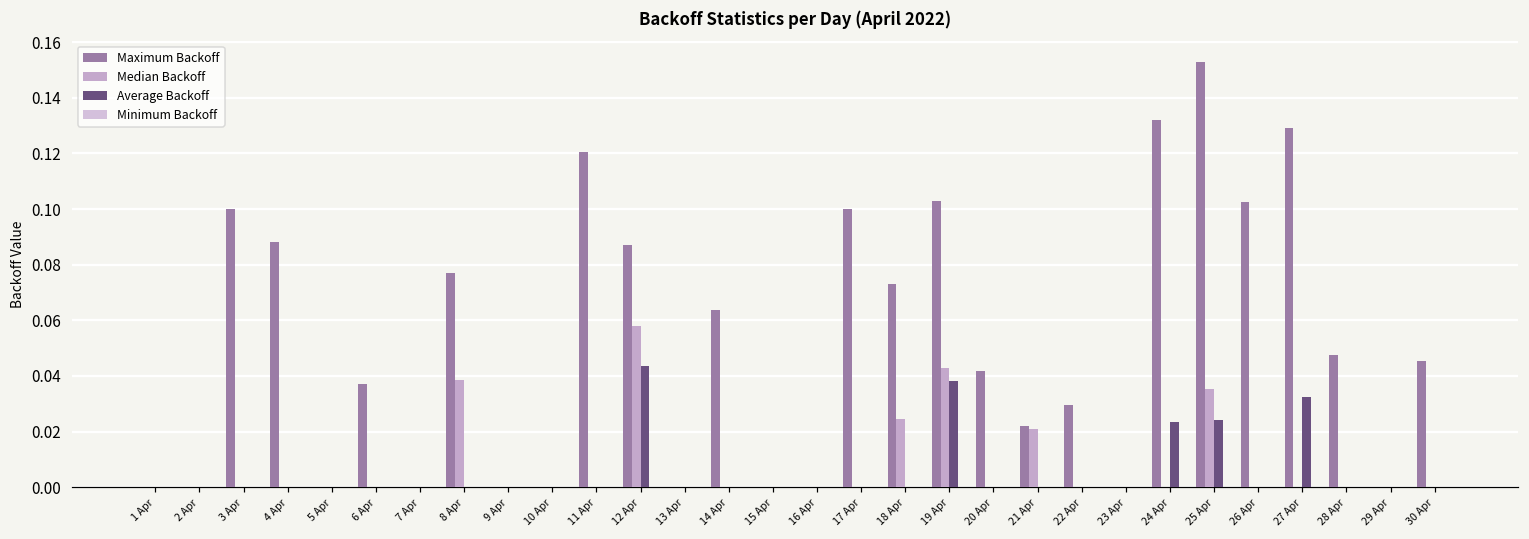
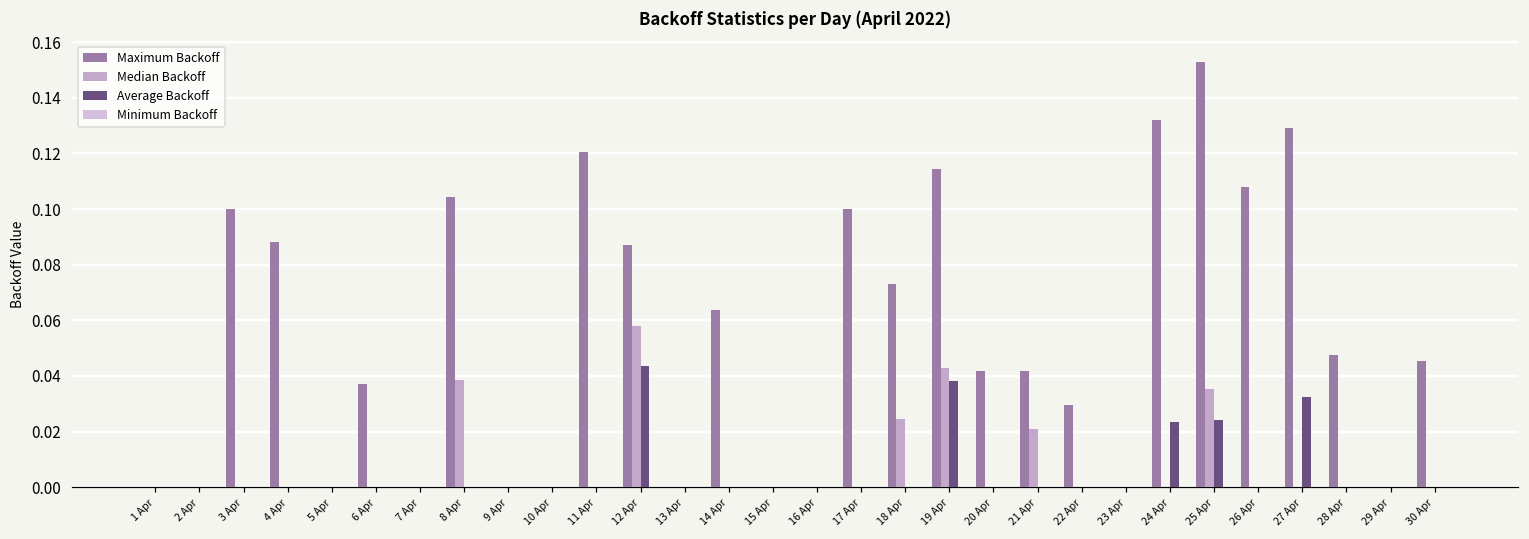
  {
    "Maximum Backoff": {
      "1 Apr": 0.000,
      "2 Apr": 0.000,
      "3 Apr": 0.100,
      "4 Apr": 0.088,
      "5 Apr": 0.000,
      "6 Apr": 0.037,
      "7 Apr": 0.000,
-     "8 Apr": 0.077,
+     "8 Apr": 0.105,
      "9 Apr": 0.000,
      "10 Apr": 0.000,
      "11 Apr": 0.120,
      "12 Apr": 0.087,
      "13 Apr": 0.000,
      "14 Apr": 0.064,
      "15 Apr": 0.000,
      "16 Apr": 0.000,
      "17 Apr": 0.100,
      "18 Apr": 0.073,
-     "19 Apr": 0.103,
+     "19 Apr": 0.114,
      "20 Apr": 0.042,
-     "21 Apr": 0.022,
+     "21 Apr": 0.042,
      "22 Apr": 0.029,
      "23 Apr": 0.000,
      "24 Apr": 0.132,
      "25 Apr": 0.153,
-     "26 Apr": 0.103,
+     "26 Apr": 0.108,
      "27 Apr": 0.129,
      "28 Apr": 0.048,
      "29 Apr": 0.000,
      "30 Apr": 0.046
    },
    "Average Backoff": {
      "1 Apr": 0.000,
      "2 Apr": 0.000,
      "3 Apr": 0.000,
      "4 Apr": 0.000,
      "5 Apr": 0.000,
      "6 Apr": 0.000,
      "7 Apr": 0.000,
      "8 Apr": 0.000,
      "9 Apr": 0.000,
      "10 Apr": 0.000,
      "11 Apr": 0.000,
      "12 Apr": 0.044,
      "13 Apr": 0.000,
      "14 Apr": 0.000,
      "15 Apr": 0.000,
      "16 Apr": 0.000,
      "17 Apr": 0.000,
      "18 Apr": 0.000,
      "19 Apr": 0.038,
      "20 Apr": 0.000,
      "21 Apr": 0.000,
      "22 Apr": 0.000,
      "23 Apr": 0.000,
      "24 Apr": 0.023,
      "25 Apr": 0.024,
      "26 Apr": 0.000,
      "27 Apr": 0.032,
      "28 Apr": 0.000,
      "29 Apr": 0.000,
      "30 Apr": 0.000
    }
  }
